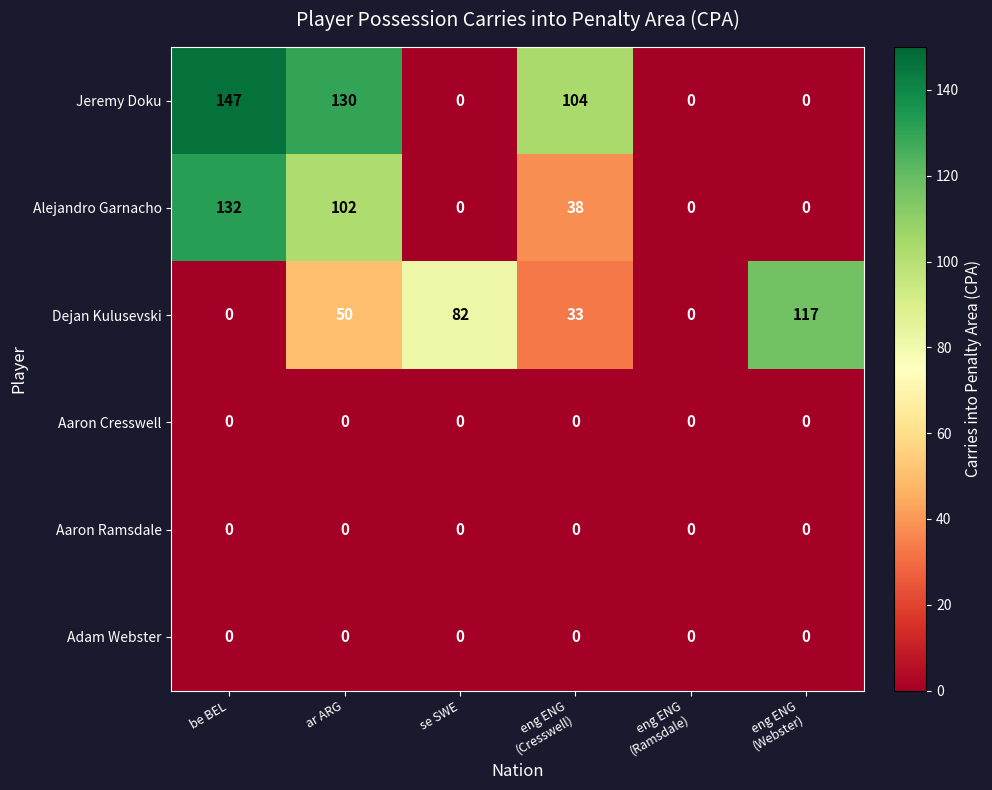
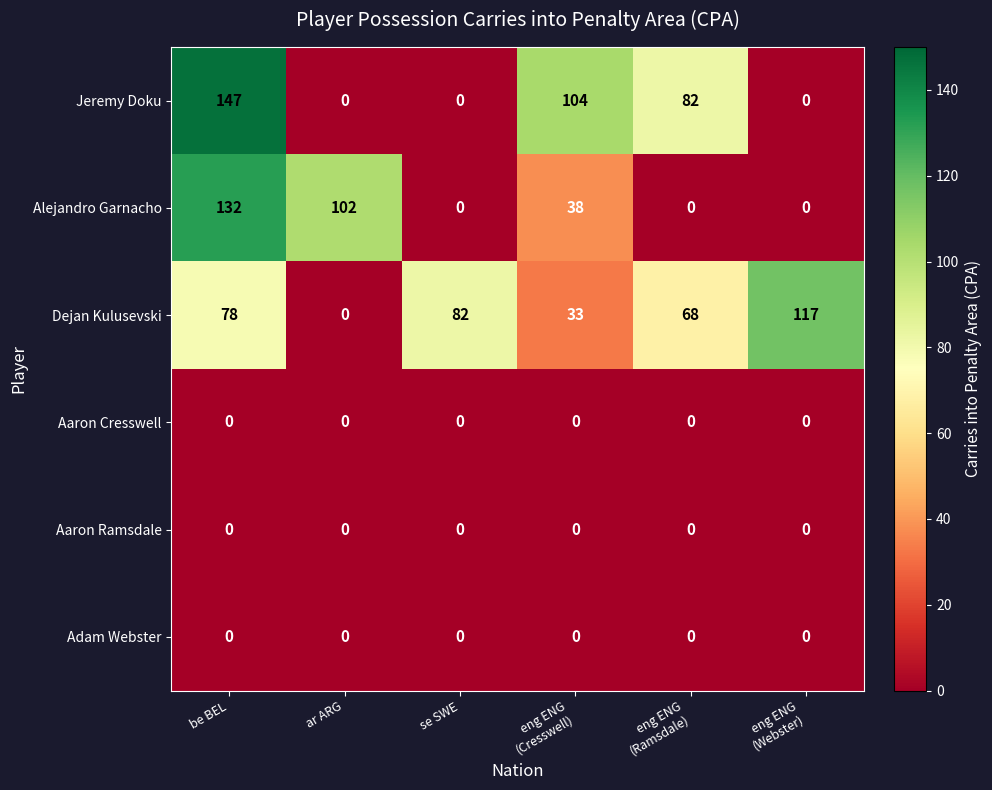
  {
    "Jeremy Doku": {
      "be BEL": 147,
-     "ar ARG": 130,
+     "ar ARG": 0,
      "se SWE": 0,
      "eng ENG (Cresswell)": 104,
-     "eng ENG (Ramsdale)": 0,
+     "eng ENG (Ramsdale)": 82,
      "eng ENG (Webster)": 0
    },
    "Alejandro Garnacho": {
      "be BEL": 132,
      "ar ARG": 102,
      "se SWE": 0,
      "eng ENG (Cresswell)": 38,
      "eng ENG (Ramsdale)": 0,
      "eng ENG (Webster)": 0
    },
    "Dejan Kulusevski": {
-     "be BEL": 0,
-     "ar ARG": 50,
+     "be BEL": 78,
+     "ar ARG": 0,
      "se SWE": 82,
      "eng ENG (Cresswell)": 33,
-     "eng ENG (Ramsdale)": 0,
+     "eng ENG (Ramsdale)": 68,
      "eng ENG (Webster)": 117
    },
    "Aaron Cresswell": {
      "be BEL": 0,
      "ar ARG": 0,
      "se SWE": 0,
      "eng ENG (Cresswell)": 0,
      "eng ENG (Ramsdale)": 0,
      "eng ENG (Webster)": 0
    },
    "Aaron Ramsdale": {
      "be BEL": 0,
      "ar ARG": 0,
      "se SWE": 0,
      "eng ENG (Cresswell)": 0,
      "eng ENG (Ramsdale)": 0,
      "eng ENG (Webster)": 0
    },
    "Adam Webster": {
      "be BEL": 0,
      "ar ARG": 0,
      "se SWE": 0,
      "eng ENG (Cresswell)": 0,
      "eng ENG (Ramsdale)": 0,
      "eng ENG (Webster)": 0
    }
  }
